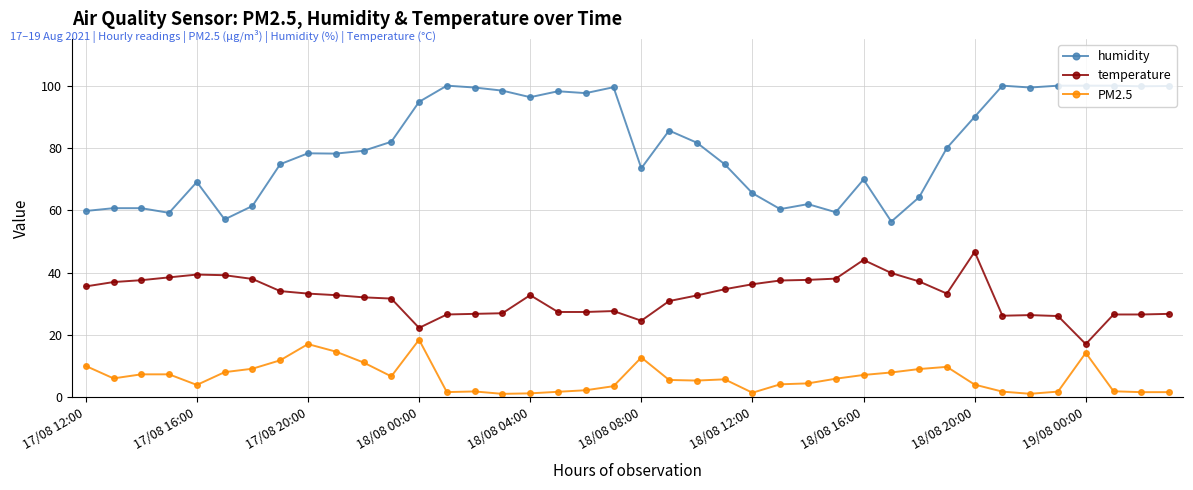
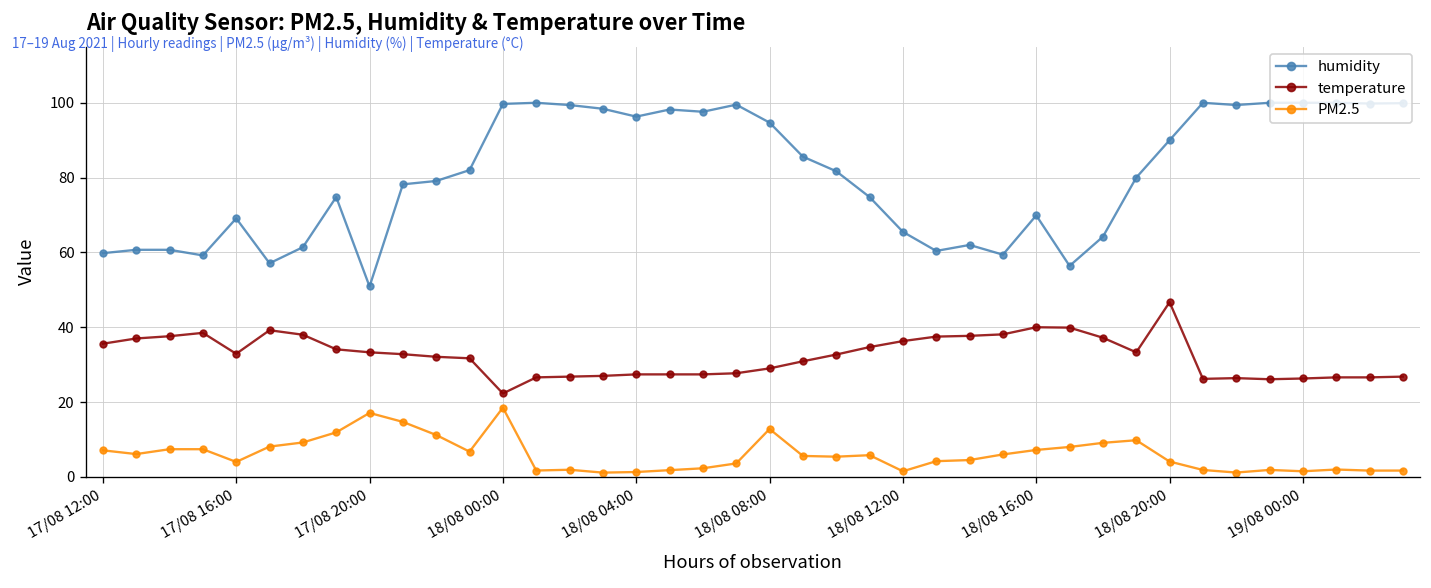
  {
    "humidity": {
      "17/08 12:00": 60,
      "17/08 16:00": 69,
-     "17/08 20:00": 78,
-     "18/08 00:00": 95,
+     "17/08 20:00": 51,
+     "18/08 00:00": 100,
      "18/08 04:00": 96,
-     "18/08 08:00": 74,
+     "18/08 08:00": 95,
      "18/08 12:00": 66,
      "18/08 16:00": 70,
      "18/08 20:00": 90
    },
    "temperature": {
      "17/08 12:00": 36,
-     "17/08 16:00": 39,
+     "17/08 16:00": 33,
      "17/08 20:00": 33,
      "18/08 00:00": 22,
-     "18/08 04:00": 33,
-     "18/08 08:00": 25,
+     "18/08 04:00": 27,
+     "18/08 08:00": 29,
      "18/08 12:00": 36,
-     "18/08 16:00": 44,
+     "18/08 16:00": 40,
      "18/08 20:00": 47,
-     "19/08 00:00": 17
+     "19/08 00:00": 26
    },
    "PM2.5": {
-     "17/08 12:00": 10,
+     "17/08 12:00": 7,
      "17/08 16:00": 4,
      "17/08 20:00": 17,
      "18/08 00:00": 19,
      "18/08 04:00": 1,
      "18/08 08:00": 13,
      "18/08 12:00": 2,
      "18/08 16:00": 7,
      "18/08 20:00": 4,
-     "19/08 00:00": 14
+     "19/08 00:00": 2
    }
  }
